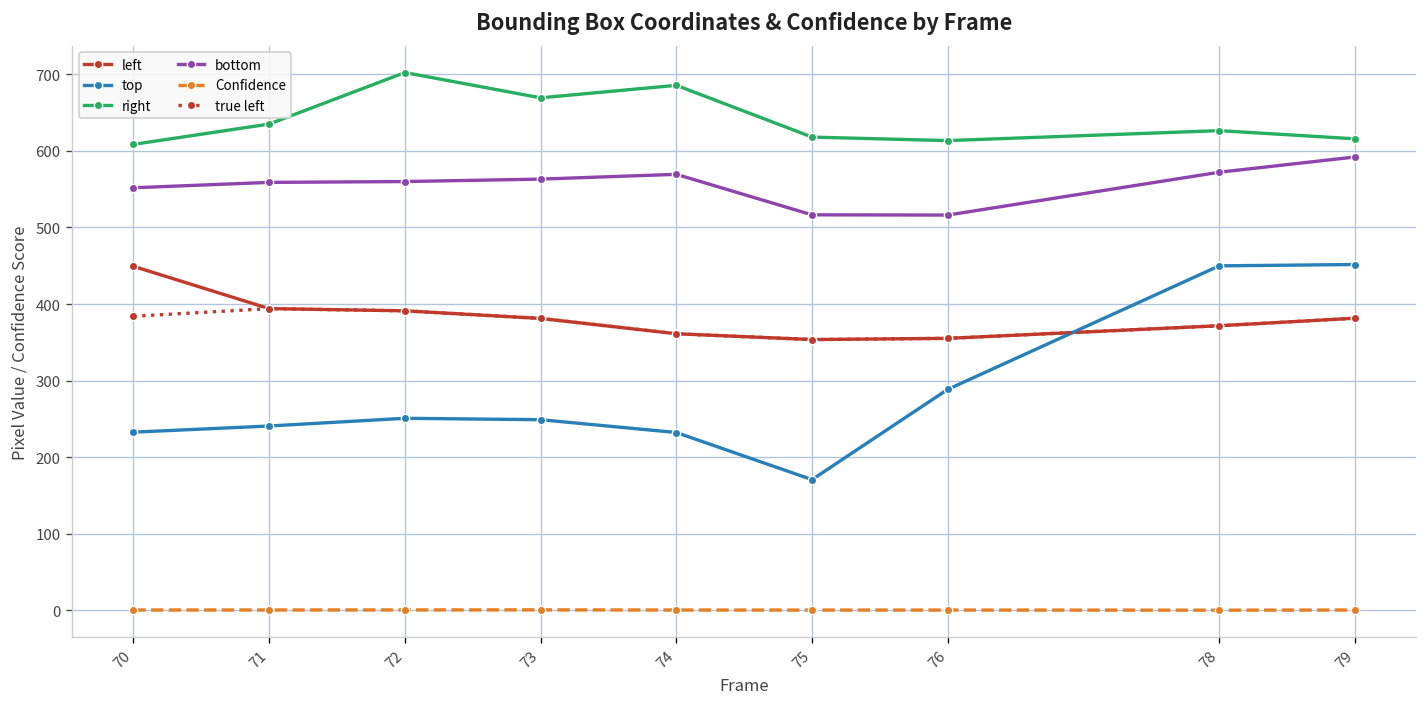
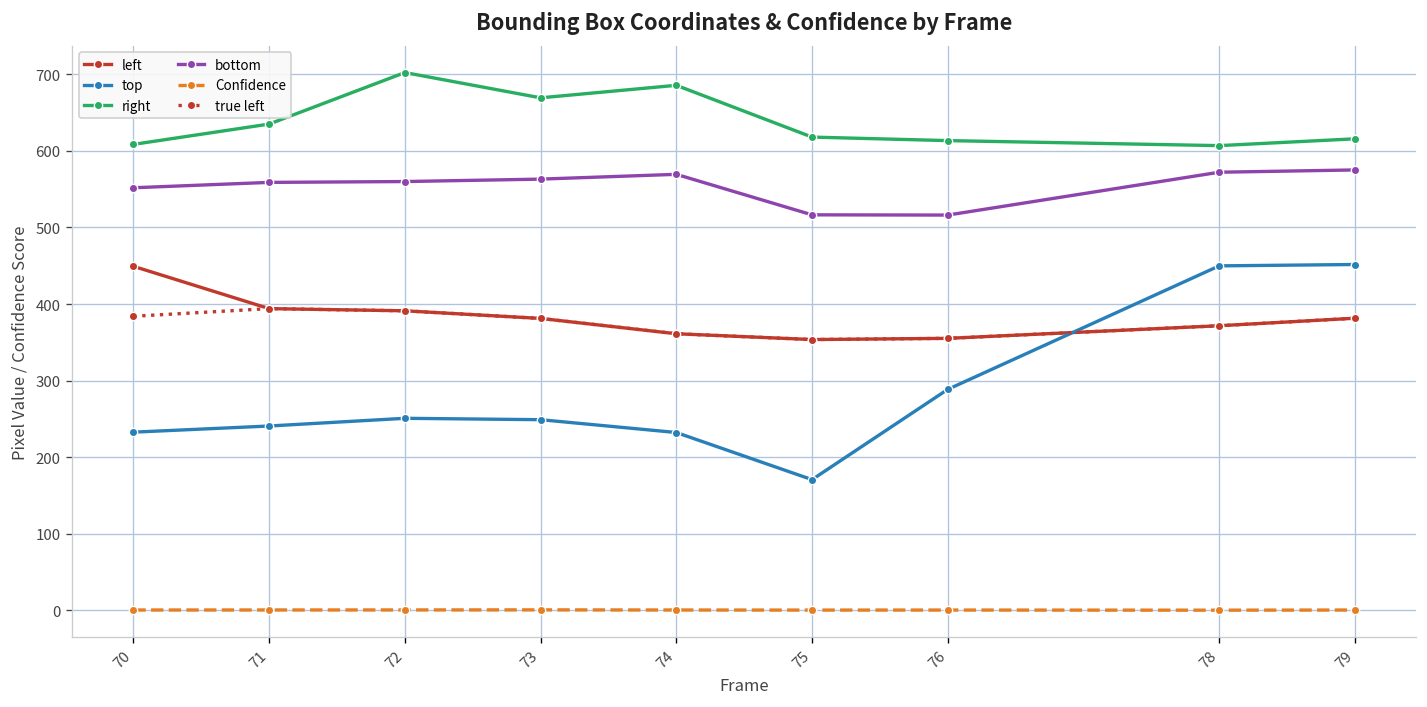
  {
    "top": {
      "70": 230,
      "71": 240,
      "72": 250,
      "73": 250,
      "74": 230,
      "75": 170,
      "76": 290,
      "78": 450,
      "79": 450
    },
    "right": {
      "70": 610,
      "71": 630,
      "72": 700,
      "73": 670,
      "74": 690,
      "75": 620,
      "76": 610,
-     "78": 630,
+     "78": 610,
      "79": 620
    },
    "bottom": {
      "70": 550,
      "71": 560,
      "72": 560,
      "73": 560,
      "74": 570,
      "75": 520,
      "76": 520,
      "78": 570,
-     "79": 590
+     "79": 570
    },
    "Confidence": {
      "70": 0,
      "71": 0,
      "72": 0,
      "73": 0,
      "74": 0,
      "75": 0,
      "76": 0,
      "78": 0,
      "79": 0
    }
  }
